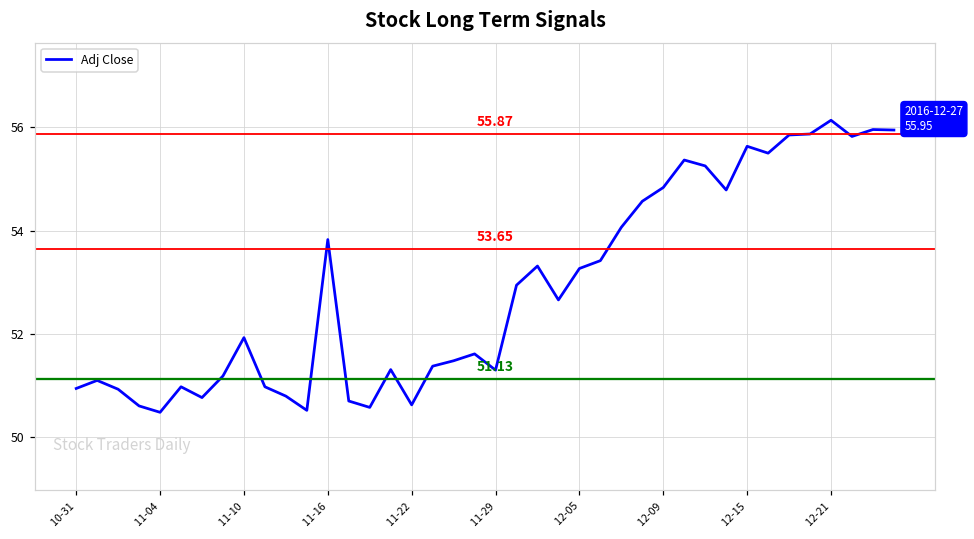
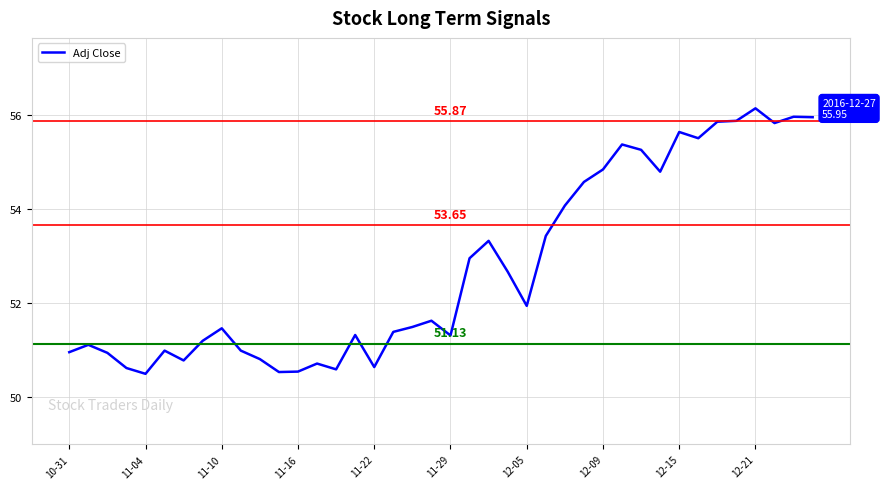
  {
    "10-31": 50.9,
    "11-04": 50.5,
-   "11-10": 51.9,
-   "11-16": 53.8,
+   "11-10": 51.5,
+   "11-16": 50.5,
    "11-22": 50.6,
-   "12-05": 53.3,
+   "12-05": 51.9,
    "12-09": 54.8,
    "12-15": 55.6,
    "12-21": 56.1
  }
